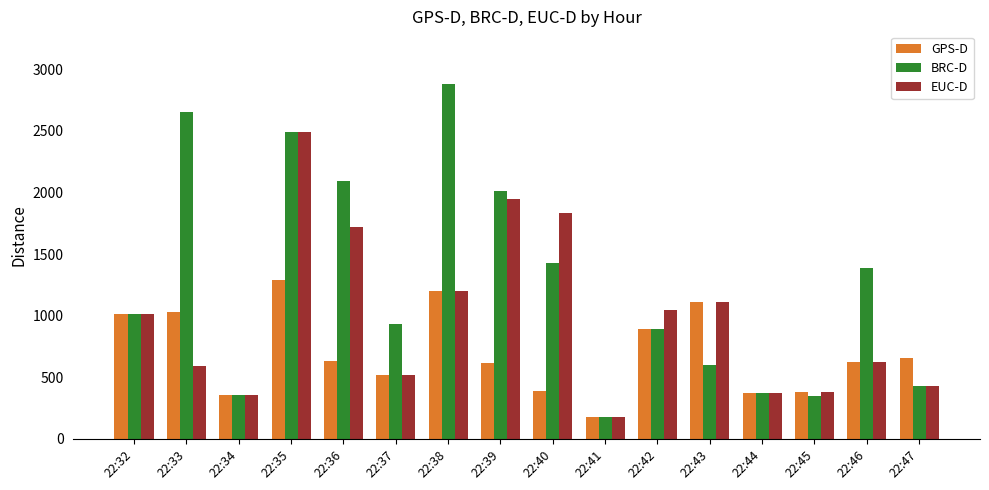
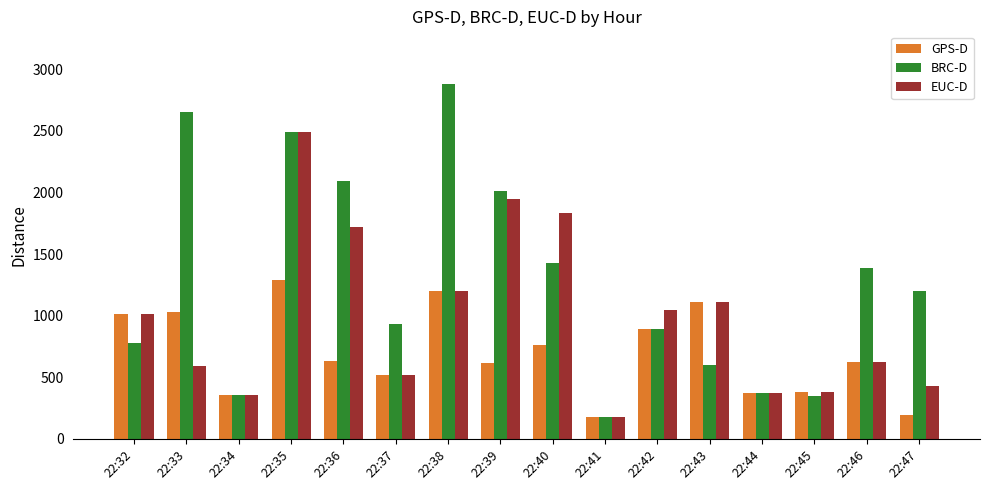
  {
    "GPS-D": {
      "22:32": 1020,
      "22:33": 1030,
      "22:34": 360,
      "22:35": 1290,
      "22:36": 630,
      "22:37": 520,
      "22:38": 1200,
      "22:39": 620,
-     "22:40": 390,
+     "22:40": 770,
      "22:41": 180,
      "22:42": 900,
      "22:43": 1110,
      "22:44": 380,
      "22:45": 380,
      "22:46": 630,
-     "22:47": 660
+     "22:47": 190
    },
    "BRC-D": {
-     "22:32": 1020,
+     "22:32": 780,
      "22:33": 2650,
      "22:34": 360,
      "22:35": 2490,
      "22:36": 2090,
      "22:37": 930,
      "22:38": 2880,
      "22:39": 2020,
      "22:40": 1420,
      "22:41": 180,
      "22:42": 900,
      "22:43": 600,
      "22:44": 380,
      "22:45": 350,
      "22:46": 1390,
-     "22:47": 430
+     "22:47": 1200
    },
    "EUC-D": {
      "22:32": 1020,
      "22:33": 590,
      "22:34": 360,
      "22:35": 2490,
      "22:36": 1720,
      "22:37": 520,
      "22:38": 1200,
      "22:39": 1950,
      "22:40": 1830,
      "22:41": 180,
      "22:42": 1040,
      "22:43": 1110,
      "22:44": 380,
      "22:45": 380,
      "22:46": 630,
      "22:47": 430
    }
  }
